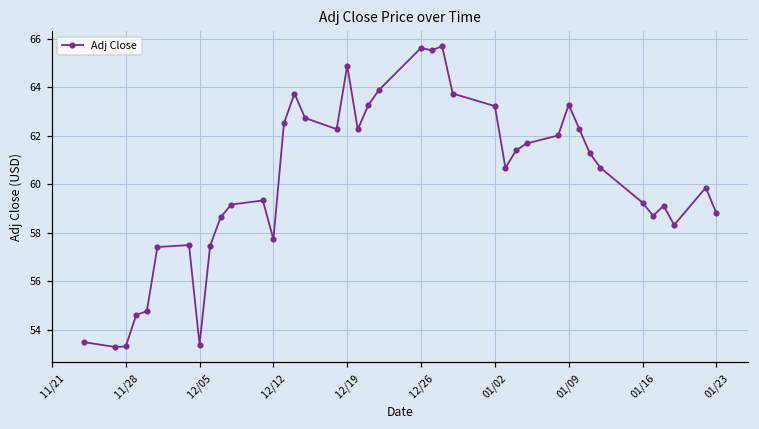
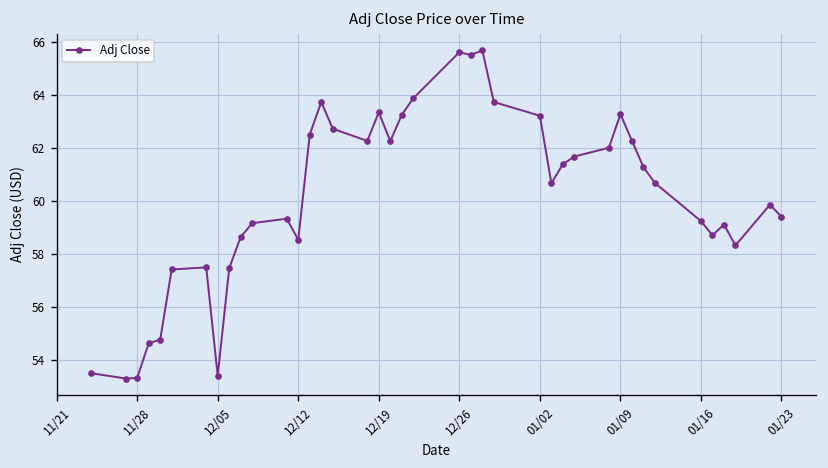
  {
    "11/28": 53.3,
    "12/05": 53.4,
-   "12/12": 57.7,
-   "12/19": 64.9,
+   "12/12": 58.5,
+   "12/19": 63.4,
    "12/26": 65.6,
    "01/02": 63.2,
    "01/09": 63.3,
    "01/16": 59.2,
-   "01/23": 58.8
+   "01/23": 59.4
  }
